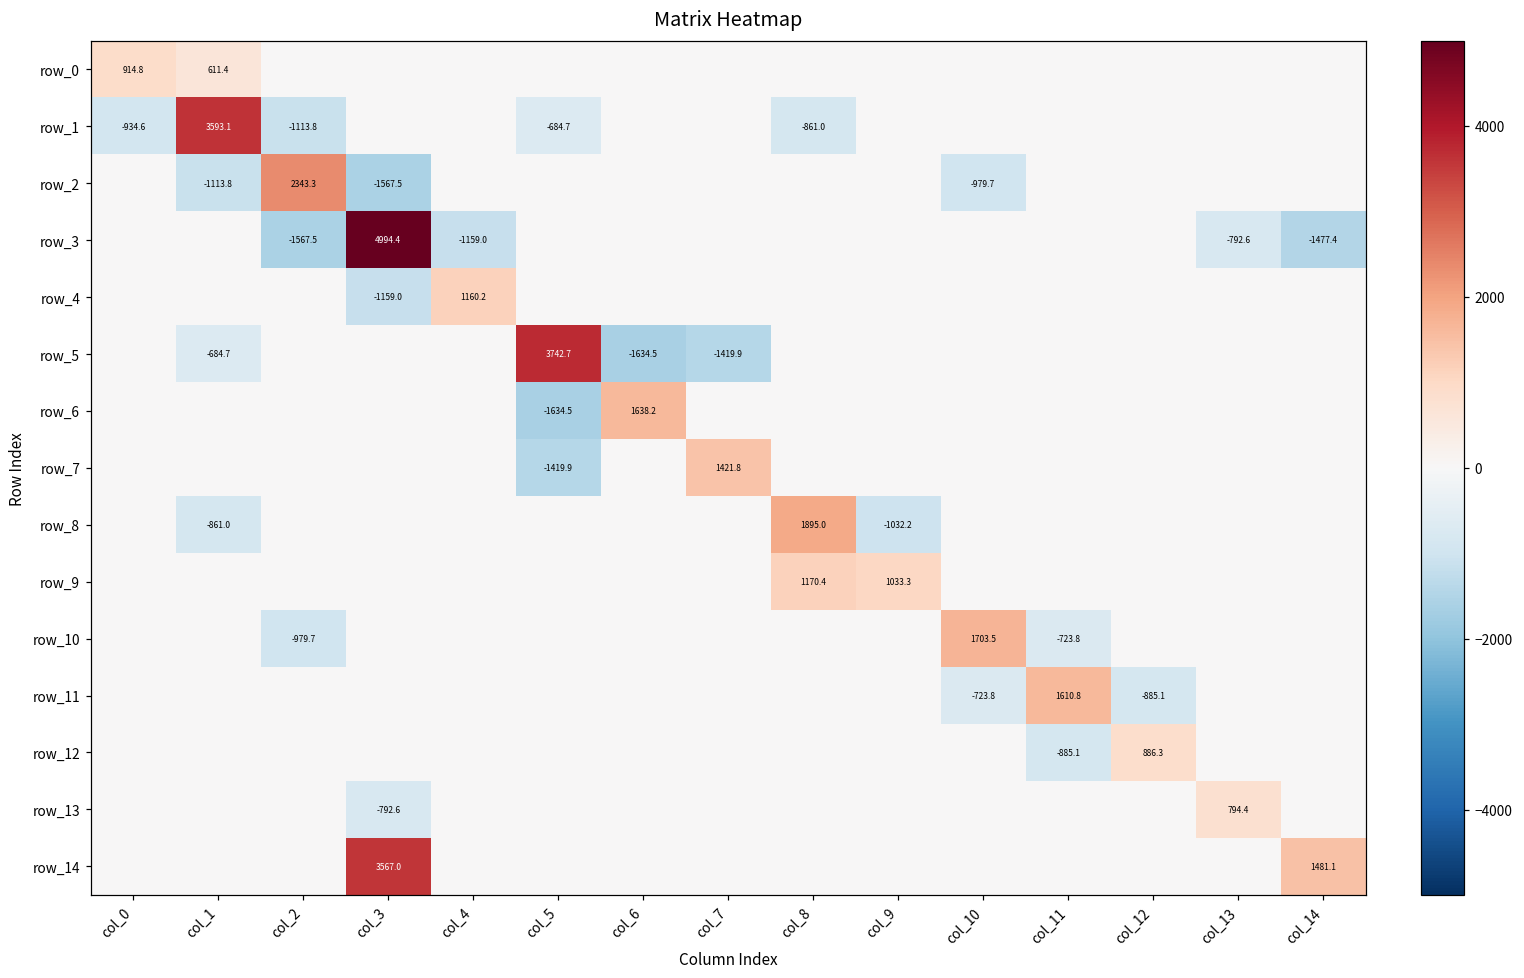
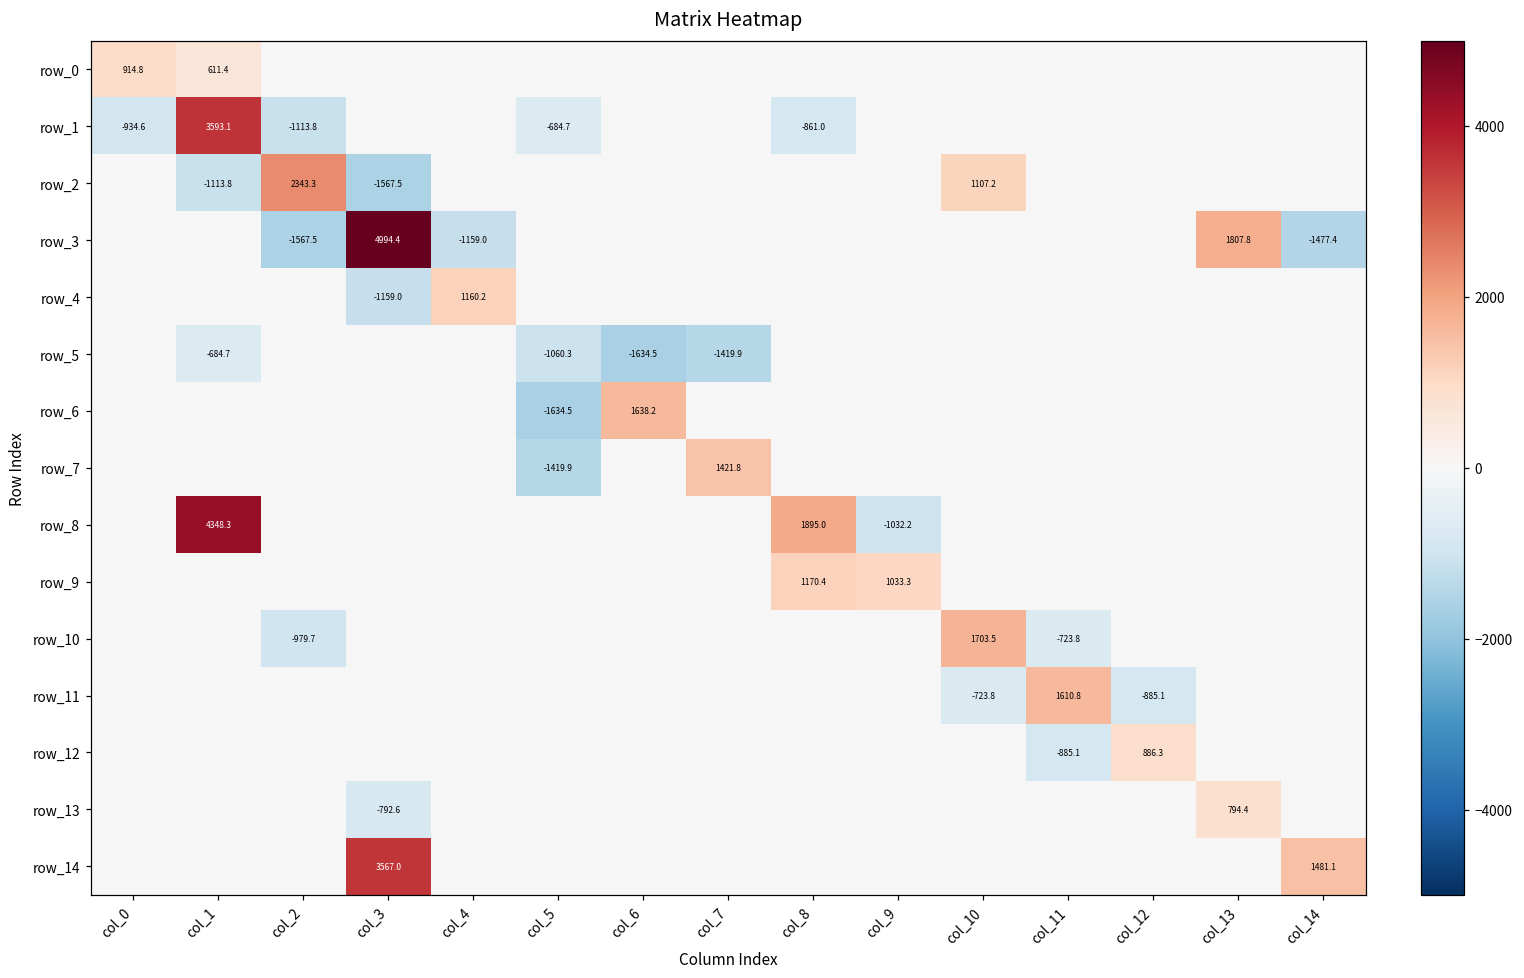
  {
    "row_0": {
      "col_0": 914.8,
      "col_1": 611.4
    },
    "row_1": {
      "col_0": -934.6,
      "col_1": 3593.1,
      "col_2": -1113.8,
      "col_5": -684.7,
      "col_8": -861.0
    },
    "row_2": {
      "col_1": -1113.8,
      "col_2": 2343.3,
      "col_3": -1567.5,
-     "col_10": -979.7
+     "col_10": 1107.2
    },
    "row_3": {
      "col_2": -1567.5,
      "col_3": 4994.4,
      "col_4": -1159.0,
-     "col_13": -792.6,
+     "col_13": 1807.8,
      "col_14": -1477.4
    },
    "row_4": {
      "col_3": -1159.0,
      "col_4": 1160.2
    },
    "row_5": {
      "col_1": -684.7,
-     "col_5": 3742.7,
+     "col_5": -1060.3,
      "col_6": -1634.5,
      "col_7": -1419.9
    },
    "row_6": {
      "col_5": -1634.5,
      "col_6": 1638.2
    },
    "row_7": {
      "col_5": -1419.9,
      "col_7": 1421.8
    },
    "row_8": {
-     "col_1": -861.0,
+     "col_1": 4348.3,
      "col_8": 1895.0,
      "col_9": -1032.2
    },
    "row_9": {
      "col_8": 1170.4,
      "col_9": 1033.3
    },
    "row_10": {
      "col_2": -979.7,
      "col_10": 1703.5,
      "col_11": -723.8
    },
    "row_11": {
      "col_10": -723.8,
      "col_11": 1610.8,
      "col_12": -885.1
    },
    "row_12": {
      "col_11": -885.1,
      "col_12": 886.3
    },
    "row_13": {
      "col_3": -792.6,
      "col_13": 794.4
    },
    "row_14": {
      "col_3": 3567.0,
      "col_14": 1481.1
    }
  }
